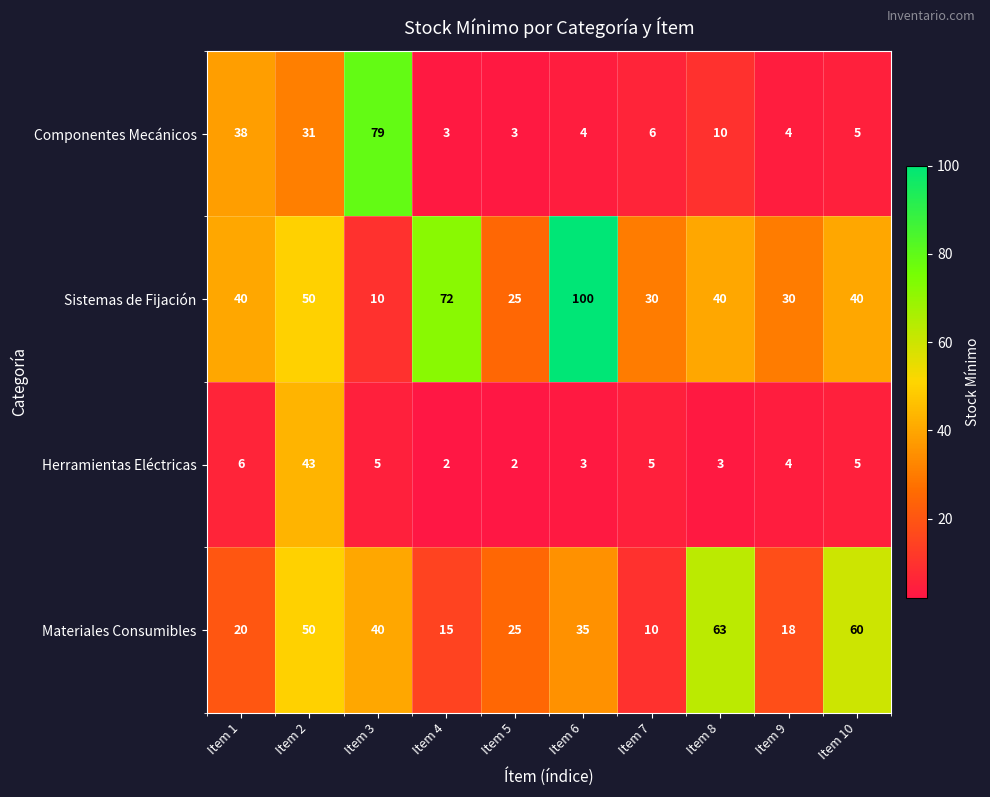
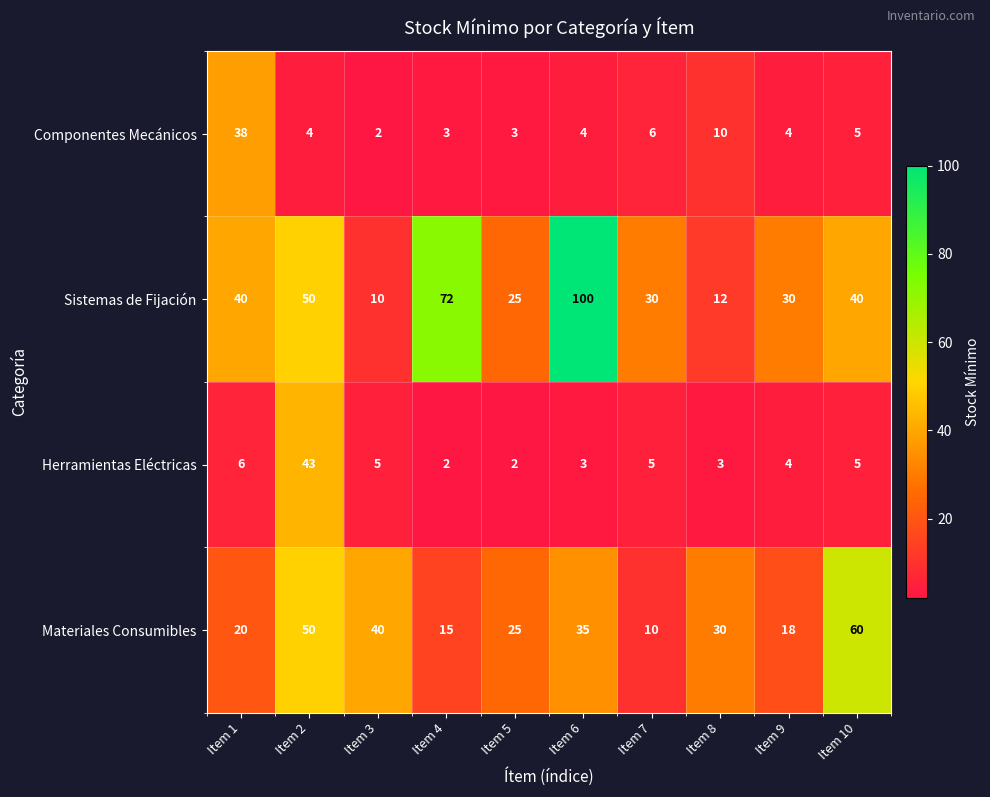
  {
    "Componentes Mecánicos": {
      "Item 1": 38,
-     "Item 2": 31,
-     "Item 3": 79,
+     "Item 2": 4,
+     "Item 3": 2,
      "Item 4": 3,
      "Item 5": 3,
      "Item 6": 4,
      "Item 7": 6,
      "Item 8": 10,
      "Item 9": 4,
      "Item 10": 5
    },
    "Sistemas de Fijación": {
      "Item 1": 40,
      "Item 2": 50,
      "Item 3": 10,
      "Item 4": 72,
      "Item 5": 25,
      "Item 6": 100,
      "Item 7": 30,
-     "Item 8": 40,
+     "Item 8": 12,
      "Item 9": 30,
      "Item 10": 40
    },
    "Herramientas Eléctricas": {
      "Item 1": 6,
      "Item 2": 43,
      "Item 3": 5,
      "Item 4": 2,
      "Item 5": 2,
      "Item 6": 3,
      "Item 7": 5,
      "Item 8": 3,
      "Item 9": 4,
      "Item 10": 5
    },
    "Materiales Consumibles": {
      "Item 1": 20,
      "Item 2": 50,
      "Item 3": 40,
      "Item 4": 15,
      "Item 5": 25,
      "Item 6": 35,
      "Item 7": 10,
-     "Item 8": 63,
+     "Item 8": 30,
      "Item 9": 18,
      "Item 10": 60
    }
  }
